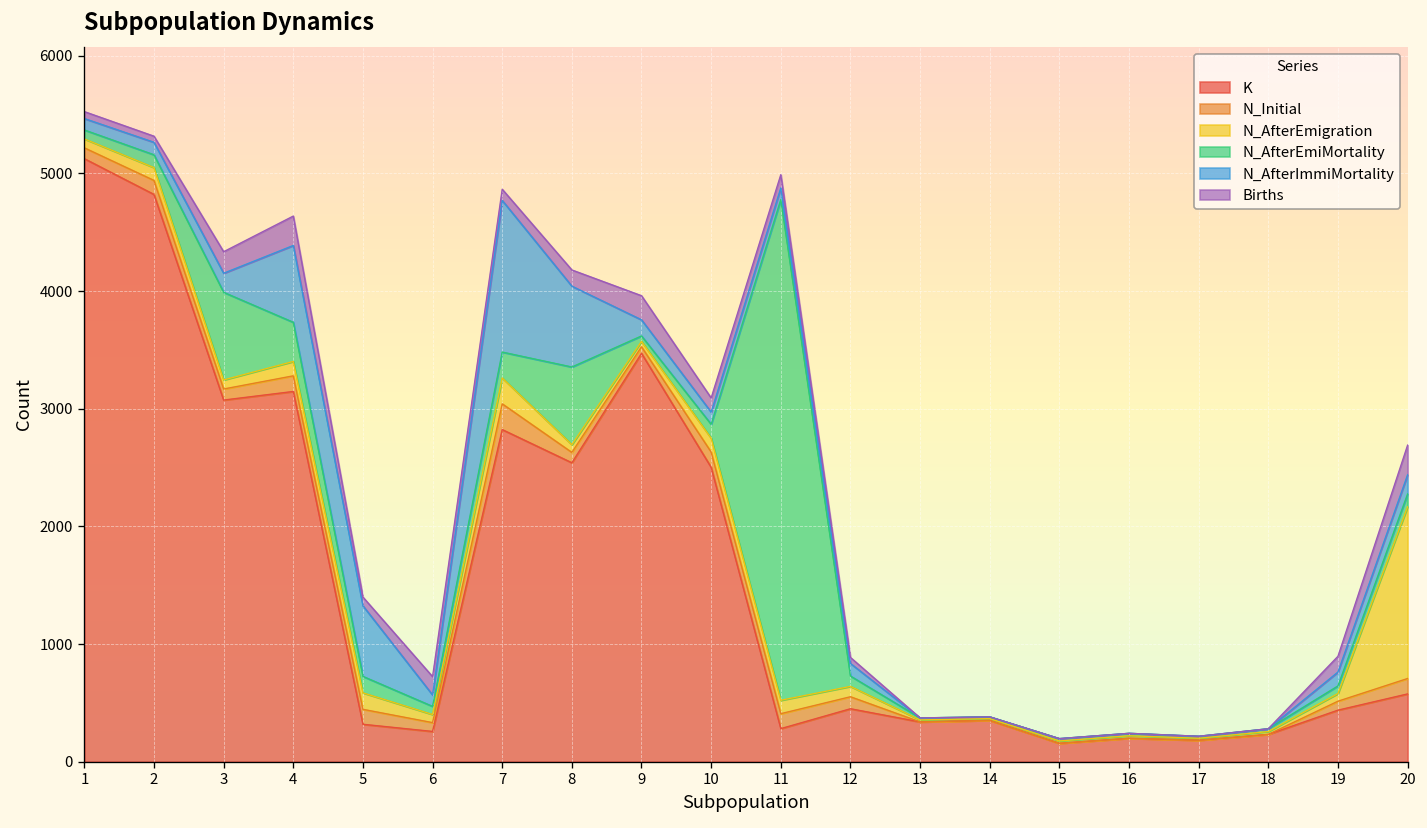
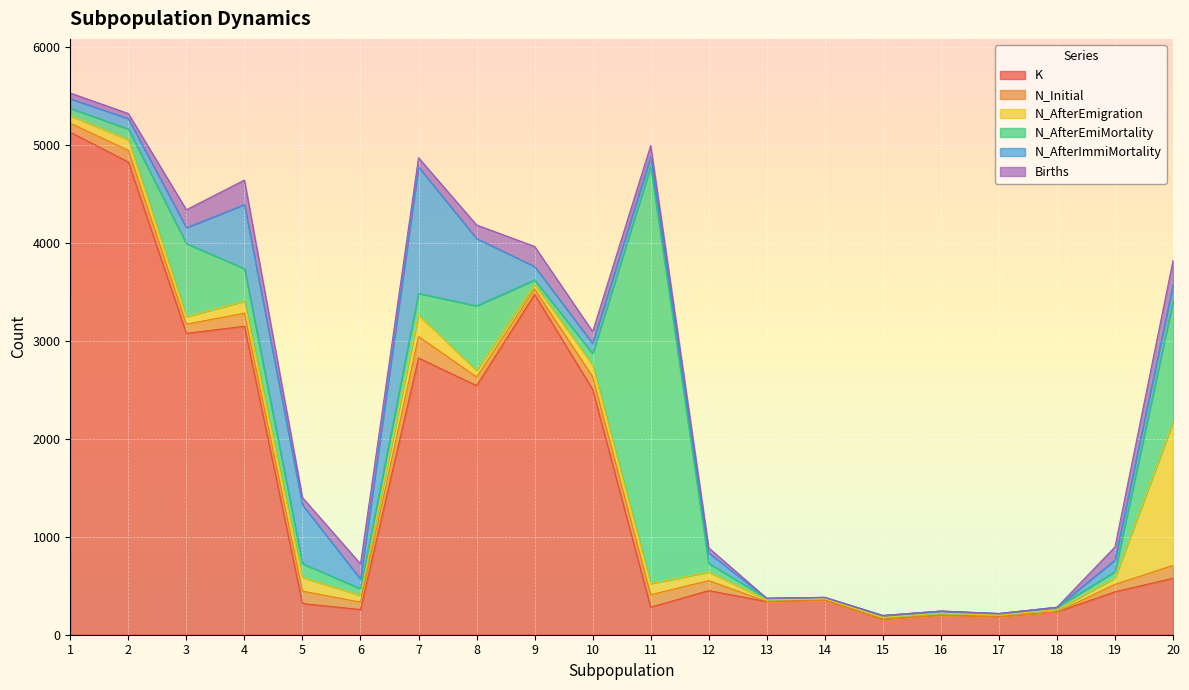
  {
    "N_AfterEmigration": {
      "1": 100,
      "2": 100,
      "3": 100,
      "4": 100,
      "5": 100,
      "6": 100,
      "7": 200,
      "8": 100,
      "9": 0,
      "10": 100,
      "11": 100,
      "12": 100,
      "19": 100,
      "20": 1500
    },
    "N_AfterEmiMortality": {
      "1": 100,
      "2": 100,
      "3": 700,
      "4": 300,
      "5": 100,
      "6": 100,
      "7": 200,
      "8": 700,
      "9": 0,
      "10": 100,
      "11": 4300,
      "12": 100,
      "19": 100,
-     "20": 100
+     "20": 1200
    },
    "N_AfterImmiMortality": {
      "1": 100,
      "2": 100,
      "3": 200,
      "4": 700,
      "5": 600,
      "6": 100,
      "7": 1300,
      "8": 700,
      "9": 100,
      "10": 100,
      "11": 100,
      "12": 100,
      "19": 100,
      "20": 200
    },
    "Births": {
      "1": 100,
      "2": 100,
      "3": 200,
      "4": 300,
      "5": 100,
      "6": 200,
      "7": 100,
      "8": 100,
      "9": 200,
      "10": 100,
      "11": 100,
      "12": 100,
      "19": 100,
      "20": 300
    }
  }
